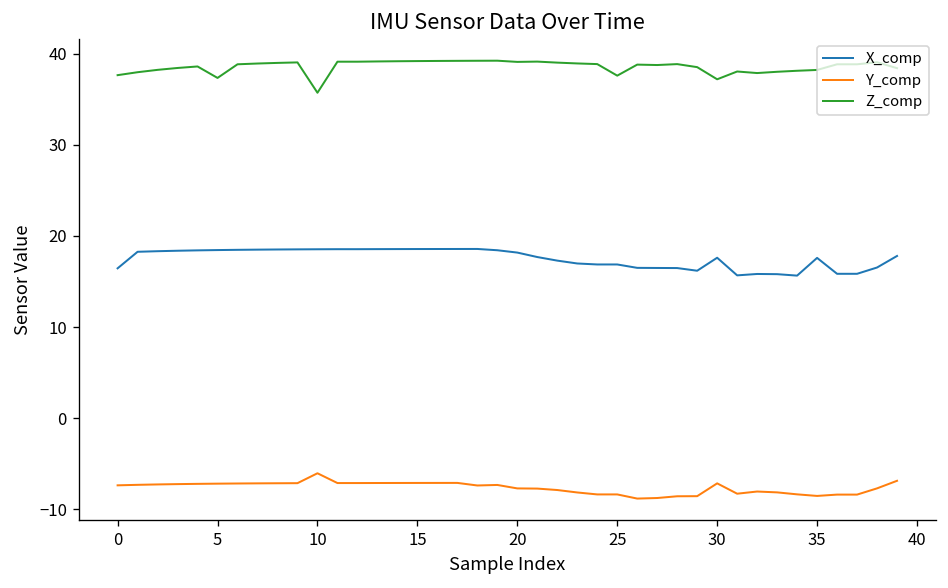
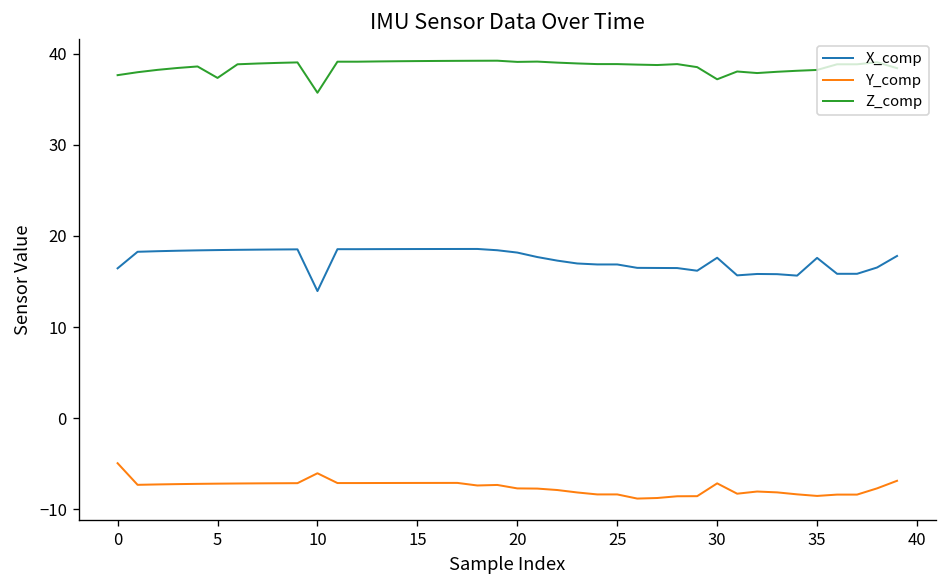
  {
    "X_comp": {
      "0": 16,
      "5": 18,
-     "10": 19,
+     "10": 14,
      "15": 19,
      "20": 18,
      "25": 17,
      "30": 18,
      "35": 18
    },
    "Y_comp": {
-     "0": -7,
+     "0": -5,
      "5": -7,
      "10": -6,
      "15": -7,
      "20": -8,
      "25": -8,
      "30": -7,
      "35": -9
    },
    "Z_comp": {
      "0": 38,
      "5": 37,
      "10": 36,
      "15": 39,
      "20": 39,
-     "25": 38,
+     "25": 39,
      "30": 37,
      "35": 38
    }
  }
